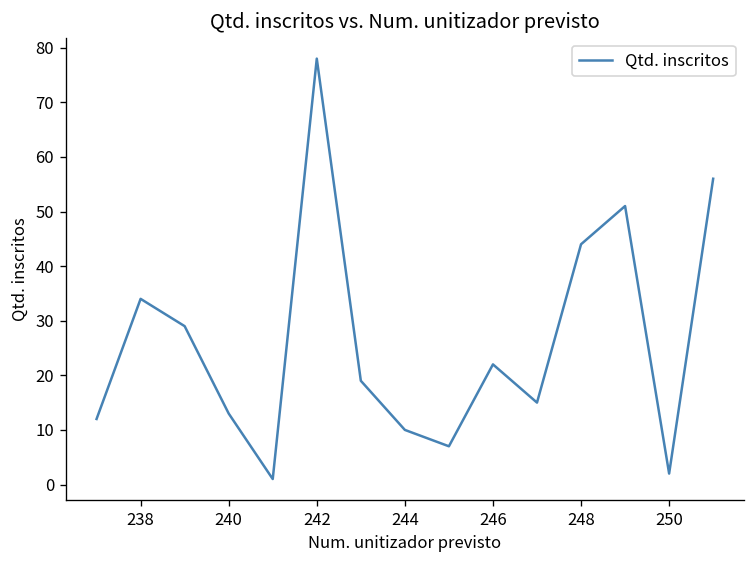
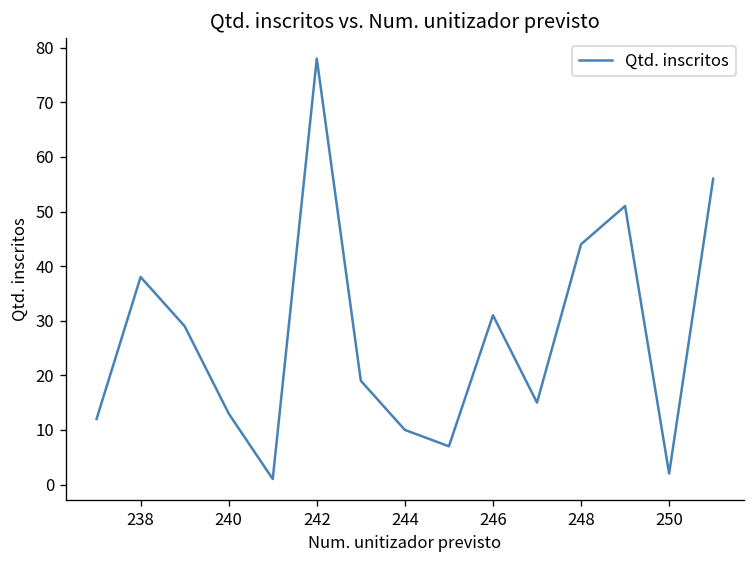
  {
-   "238": 34,
+   "238": 38,
    "240": 13,
    "242": 78,
    "244": 10,
-   "246": 22,
+   "246": 31,
    "248": 44,
    "250": 2
  }
